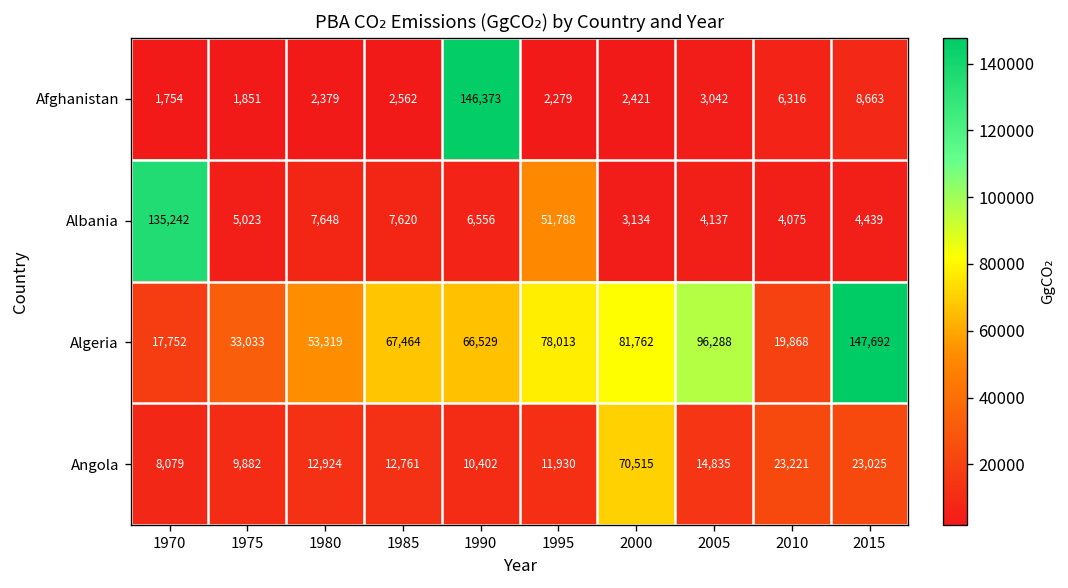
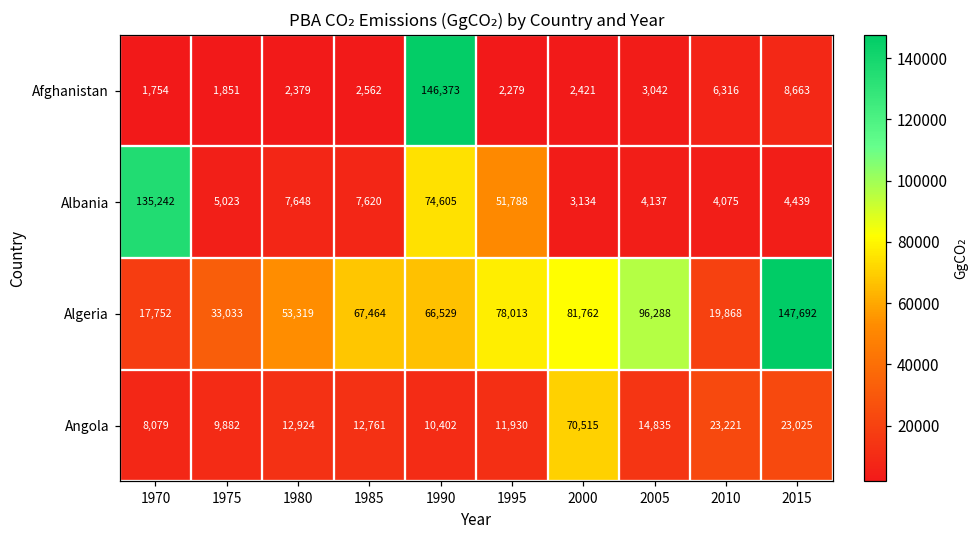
  {
    "Afghanistan": {
      "1970": "1,754",
      "1975": "1,851",
      "1980": "2,379",
      "1985": "2,562",
      "1990": "146,373",
      "1995": "2,279",
      "2000": "2,421",
      "2005": "3,042",
      "2010": "6,316",
      "2015": "8,663"
    },
    "Albania": {
      "1970": "135,242",
      "1975": "5,023",
      "1980": "7,648",
      "1985": "7,620",
-     "1990": "6,556",
+     "1990": "74,605",
      "1995": "51,788",
      "2000": "3,134",
      "2005": "4,137",
      "2010": "4,075",
      "2015": "4,439"
    },
    "Algeria": {
      "1970": "17,752",
      "1975": "33,033",
      "1980": "53,319",
      "1985": "67,464",
      "1990": "66,529",
      "1995": "78,013",
      "2000": "81,762",
      "2005": "96,288",
      "2010": "19,868",
      "2015": "147,692"
    },
    "Angola": {
      "1970": "8,079",
      "1975": "9,882",
      "1980": "12,924",
      "1985": "12,761",
      "1990": "10,402",
      "1995": "11,930",
      "2000": "70,515",
      "2005": "14,835",
      "2010": "23,221",
      "2015": "23,025"
    }
  }
